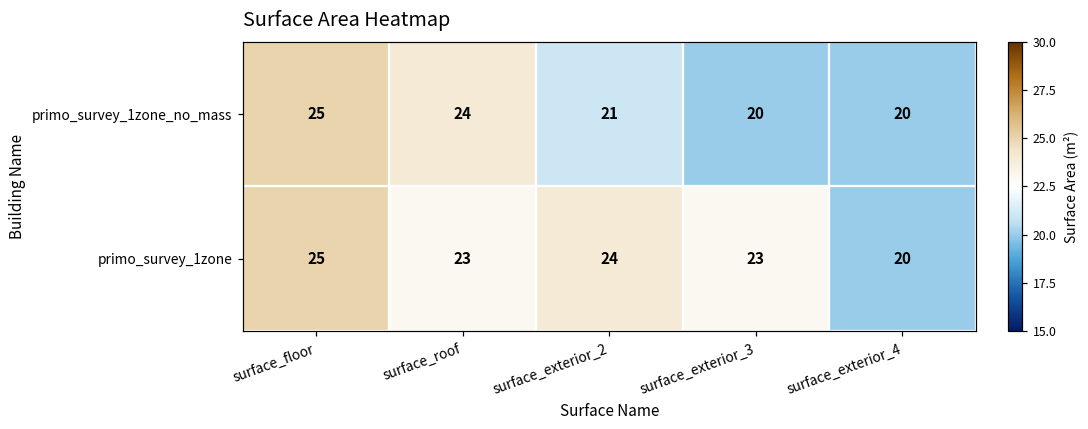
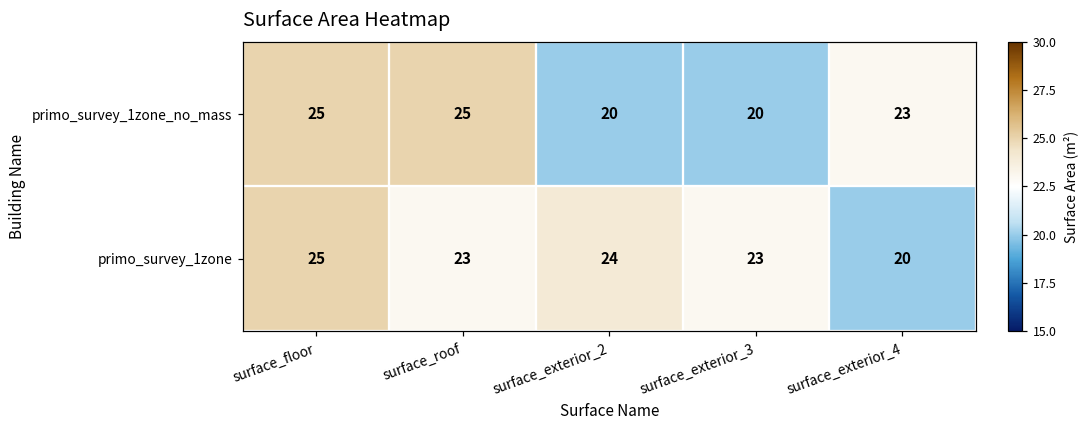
  {
    "primo_survey_1zone_no_mass": {
      "surface_floor": 25,
-     "surface_roof": 24,
-     "surface_exterior_2": 21,
+     "surface_roof": 25,
+     "surface_exterior_2": 20,
      "surface_exterior_3": 20,
-     "surface_exterior_4": 20
+     "surface_exterior_4": 23
    },
    "primo_survey_1zone": {
      "surface_floor": 25,
      "surface_roof": 23,
      "surface_exterior_2": 24,
      "surface_exterior_3": 23,
      "surface_exterior_4": 20
    }
  }
